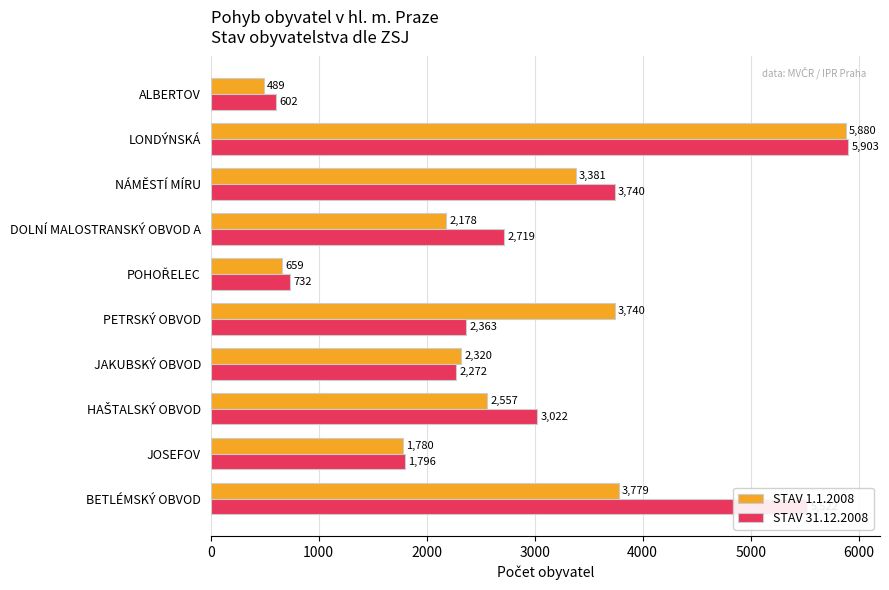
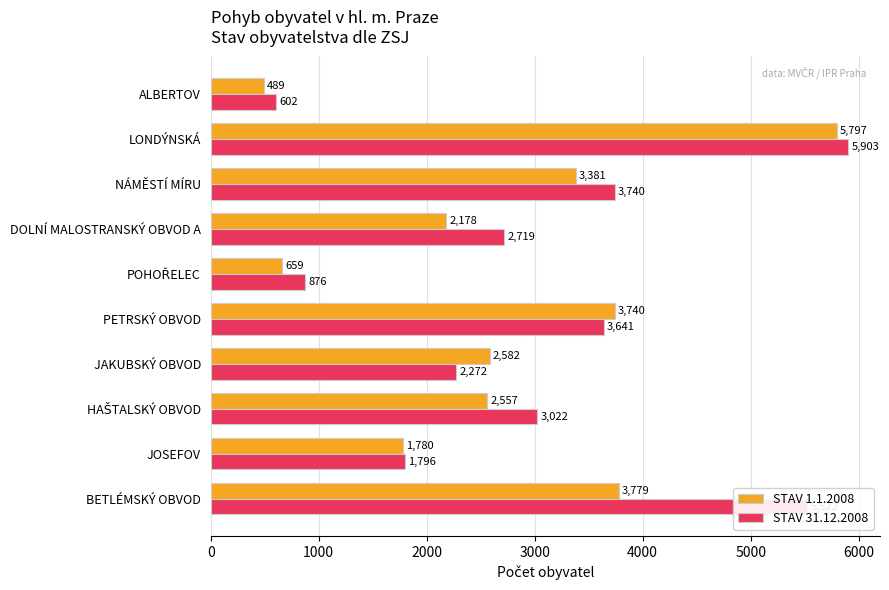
  {
    "STAV 1.1.2008": {
      "ALBERTOV": "489",
-     "LONDÝNSKÁ": "5,880",
+     "LONDÝNSKÁ": "5,797",
      "NÁMĚSTÍ MÍRU": "3,381",
      "DOLNÍ MALOSTRANSKÝ OBVOD A": "2,178",
      "POHOŘELEC": "659",
      "PETRSKÝ OBVOD": "3,740",
-     "JAKUBSKÝ OBVOD": "2,320",
+     "JAKUBSKÝ OBVOD": "2,582",
      "HAŠTALSKÝ OBVOD": "2,557",
      "JOSEFOV": "1,780",
      "BETLÉMSKÝ OBVOD": "3,779"
    },
    "STAV 31.12.2008": {
      "ALBERTOV": "602",
      "LONDÝNSKÁ": "5,903",
      "NÁMĚSTÍ MÍRU": "3,740",
      "DOLNÍ MALOSTRANSKÝ OBVOD A": "2,719",
-     "POHOŘELEC": "732",
-     "PETRSKÝ OBVOD": "2,363",
+     "POHOŘELEC": "876",
+     "PETRSKÝ OBVOD": "3,641",
      "JAKUBSKÝ OBVOD": "2,272",
      "HAŠTALSKÝ OBVOD": "3,022",
      "JOSEFOV": "1,796"
    }
  }
